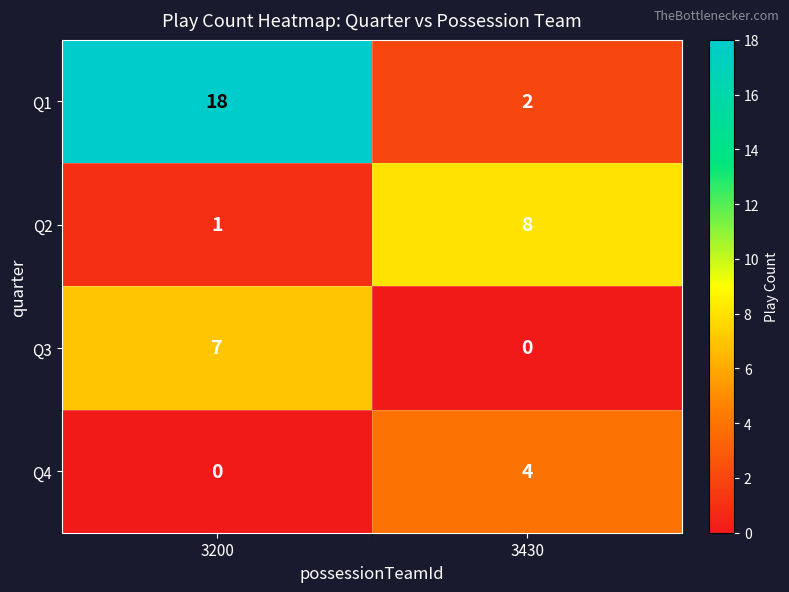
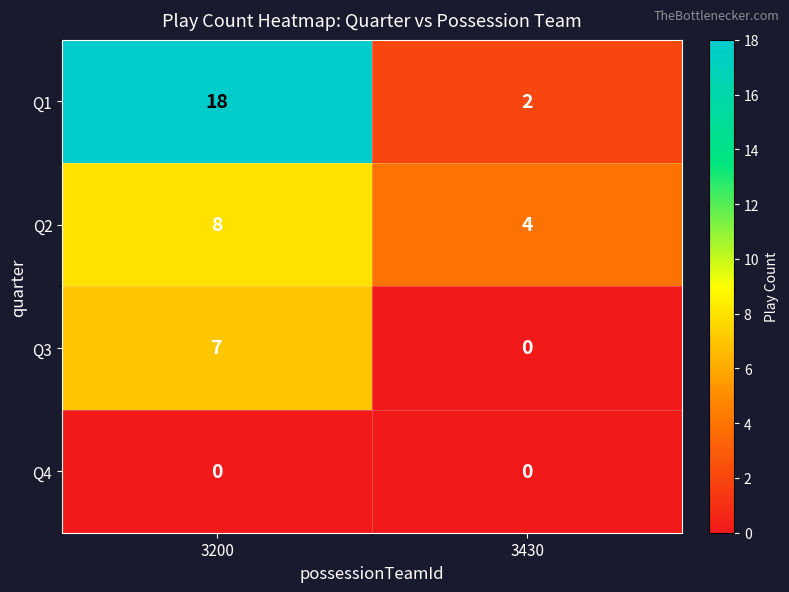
  {
    "Q1": {
      "3200": 18,
      "3430": 2
    },
    "Q2": {
-     "3200": 1,
-     "3430": 8
+     "3200": 8,
+     "3430": 4
    },
    "Q3": {
      "3200": 7,
      "3430": 0
    },
    "Q4": {
      "3200": 0,
-     "3430": 4
+     "3430": 0
    }
  }
